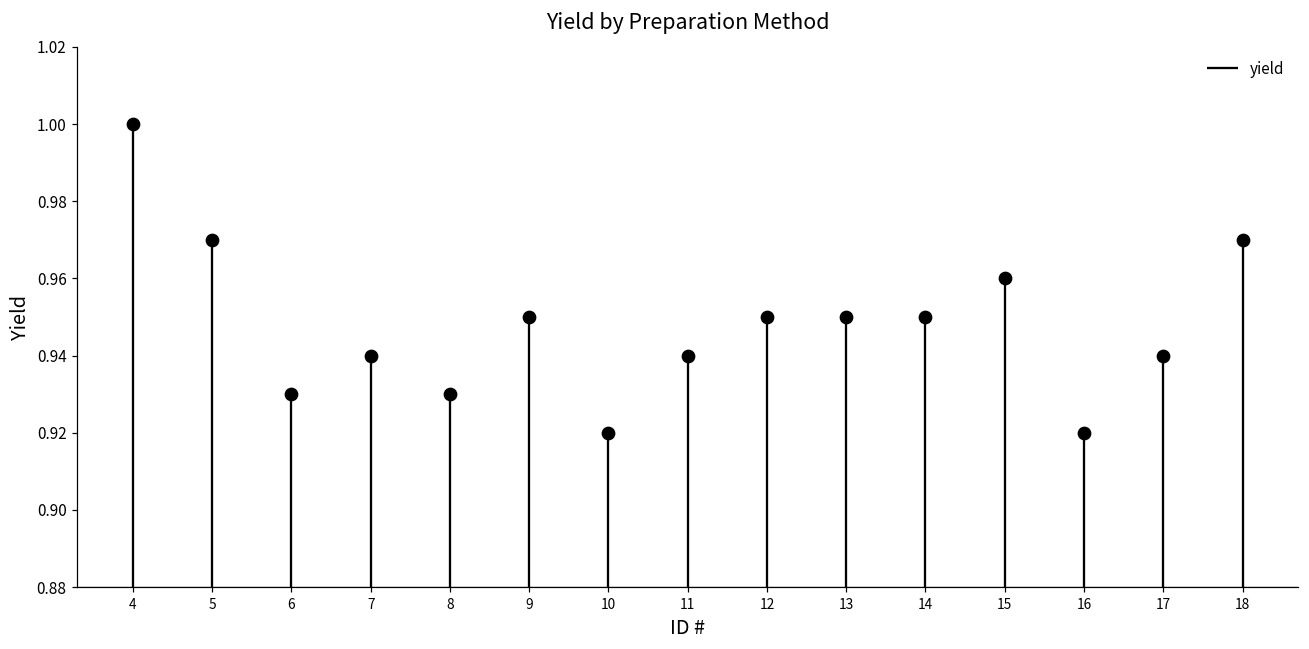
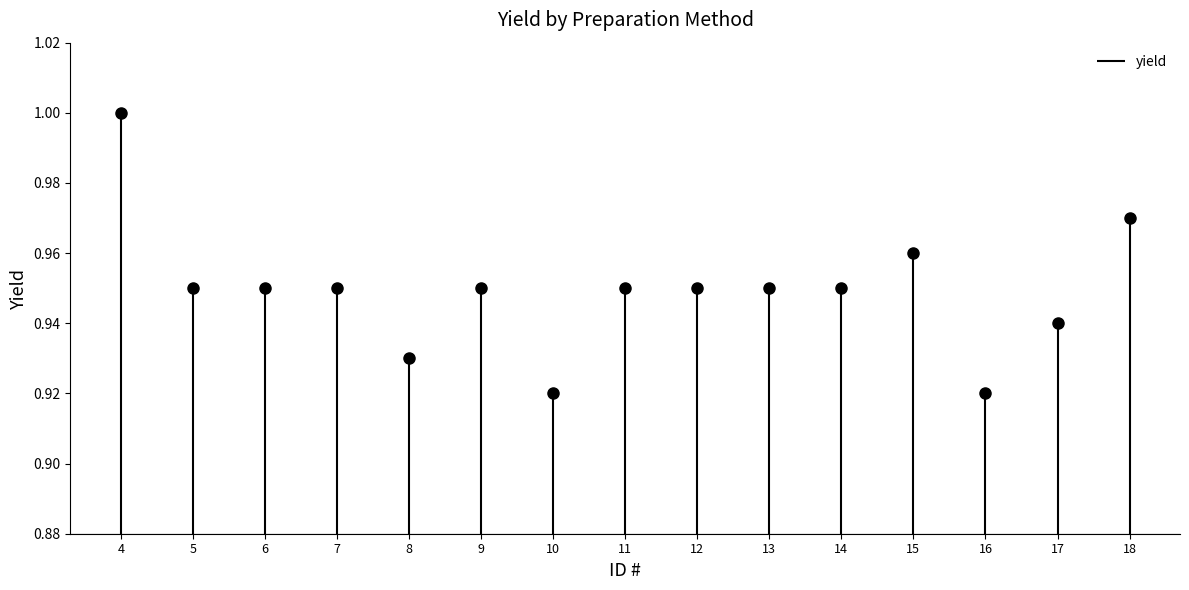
  {
    "4": 1.00,
-   "5": 0.97,
-   "6": 0.93,
-   "7": 0.94,
+   "5": 0.95,
+   "6": 0.95,
+   "7": 0.95,
    "8": 0.93,
    "9": 0.95,
    "10": 0.92,
-   "11": 0.94,
+   "11": 0.95,
    "12": 0.95,
    "13": 0.95,
    "14": 0.95,
    "15": 0.96,
    "16": 0.92,
    "17": 0.94,
    "18": 0.97
  }
